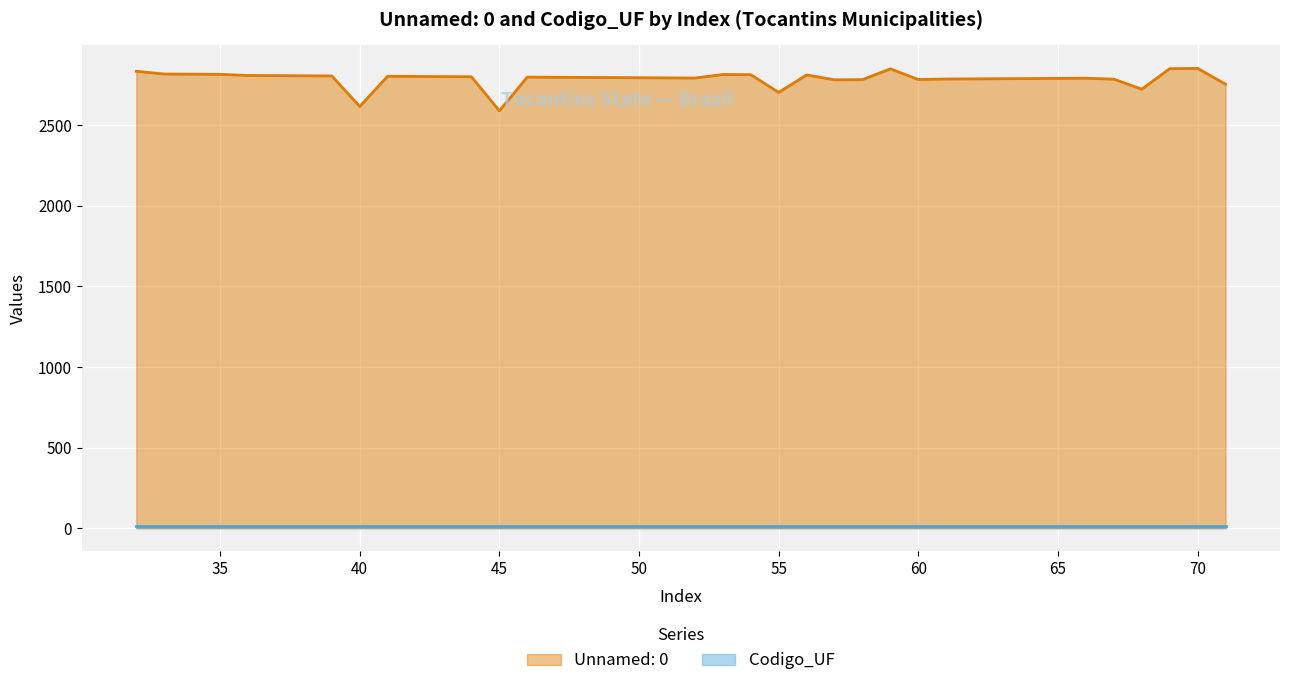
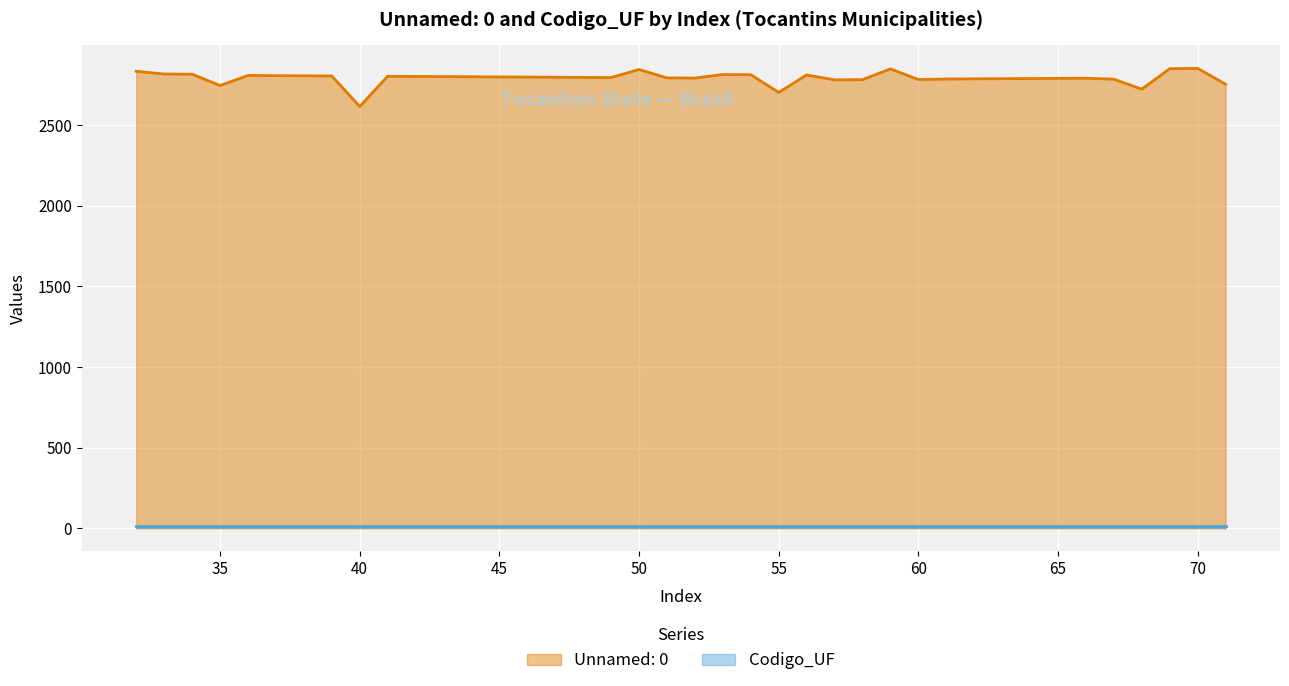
  {
    "Unnamed: 0": {
-     "35": 2820,
+     "35": 2750,
      "40": 2620,
-     "45": 2590,
-     "50": 2790,
+     "45": 2800,
+     "50": 2850,
      "55": 2700,
      "60": 2780,
      "65": 2790,
      "70": 2850
    },
    "Codigo_UF": {
      "35": 20,
      "40": 20,
      "45": 20,
      "50": 20,
      "55": 20,
      "60": 20,
      "65": 20,
      "70": 20
    }
  }
